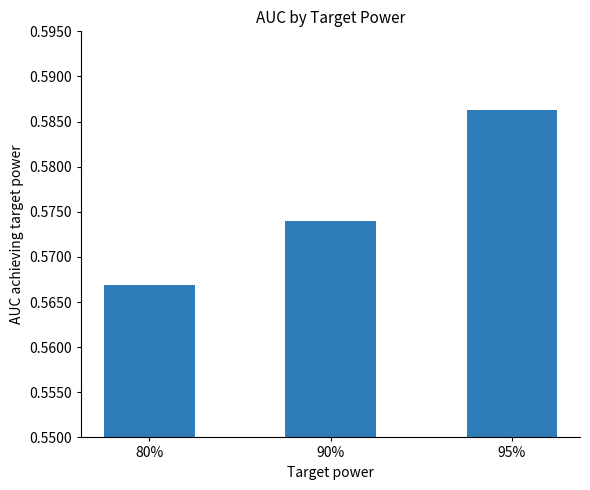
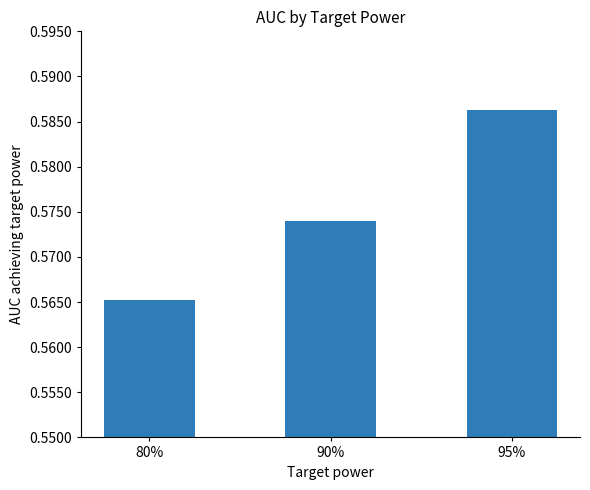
  {
-   "80%": 0.567,
+   "80%": 0.565,
    "90%": 0.574,
    "95%": 0.586
  }
